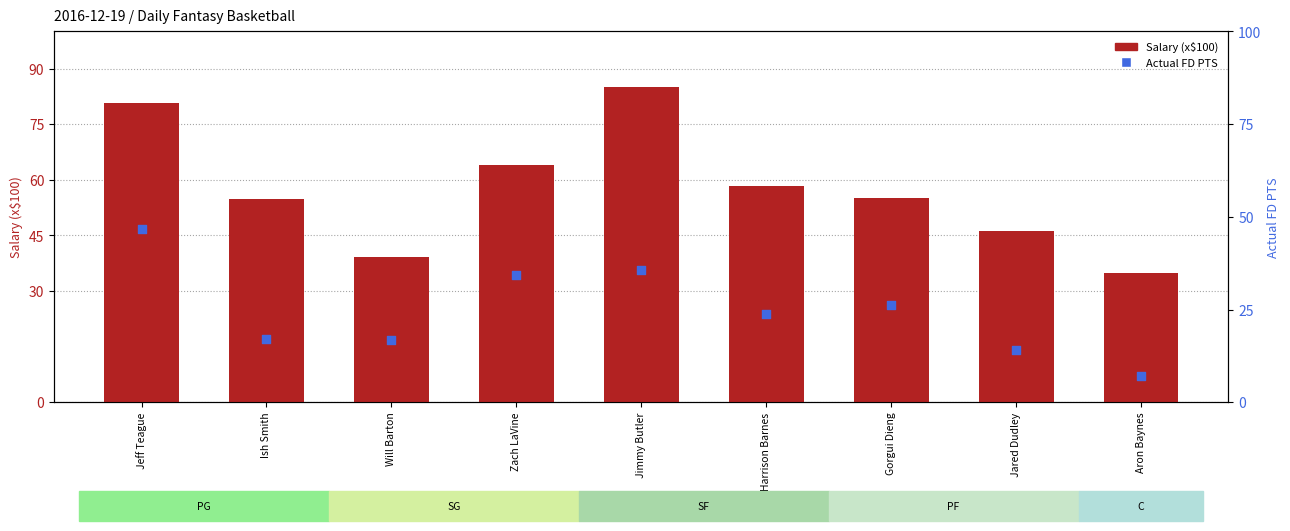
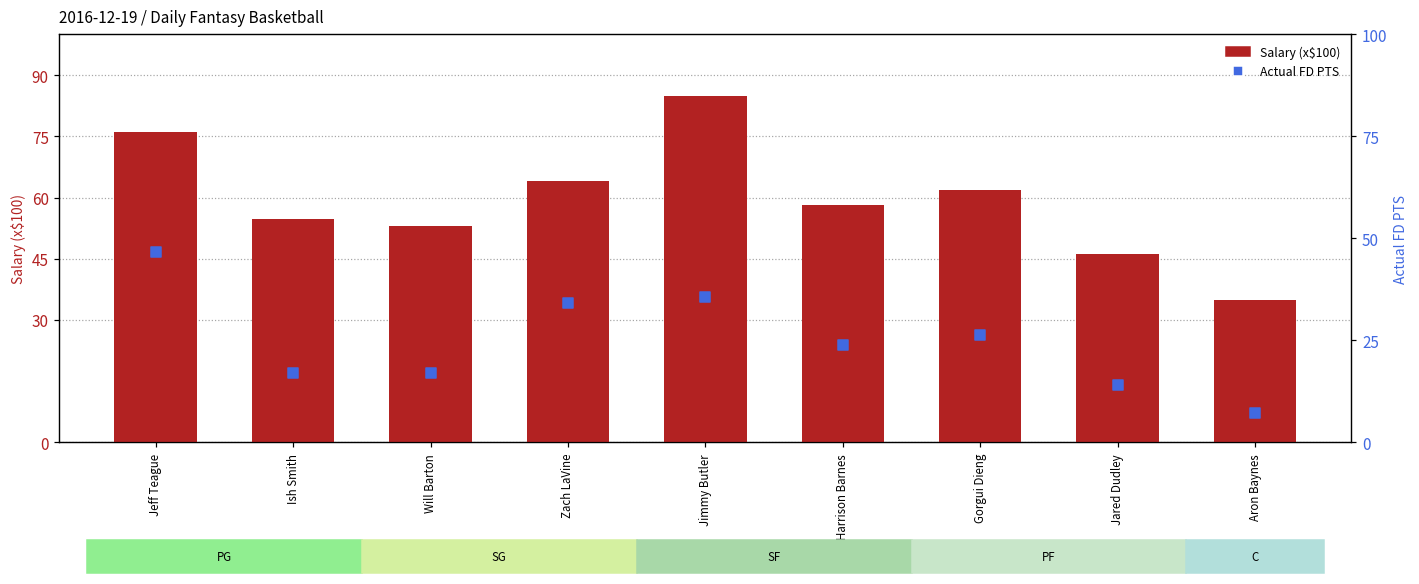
  {
    "Salary (x$100)": {
-     "Jeff Teague": 81,
+     "Jeff Teague": 76,
      "Ish Smith": 55,
-     "Will Barton": 39,
+     "Will Barton": 53,
      "Zach LaVine": 64,
      "Jimmy Butler": 85,
      "Harrison Barnes": 58,
-     "Gorgui Dieng": 55,
+     "Gorgui Dieng": 62,
      "Jared Dudley": 46,
      "Aron Baynes": 35
    }
  }
